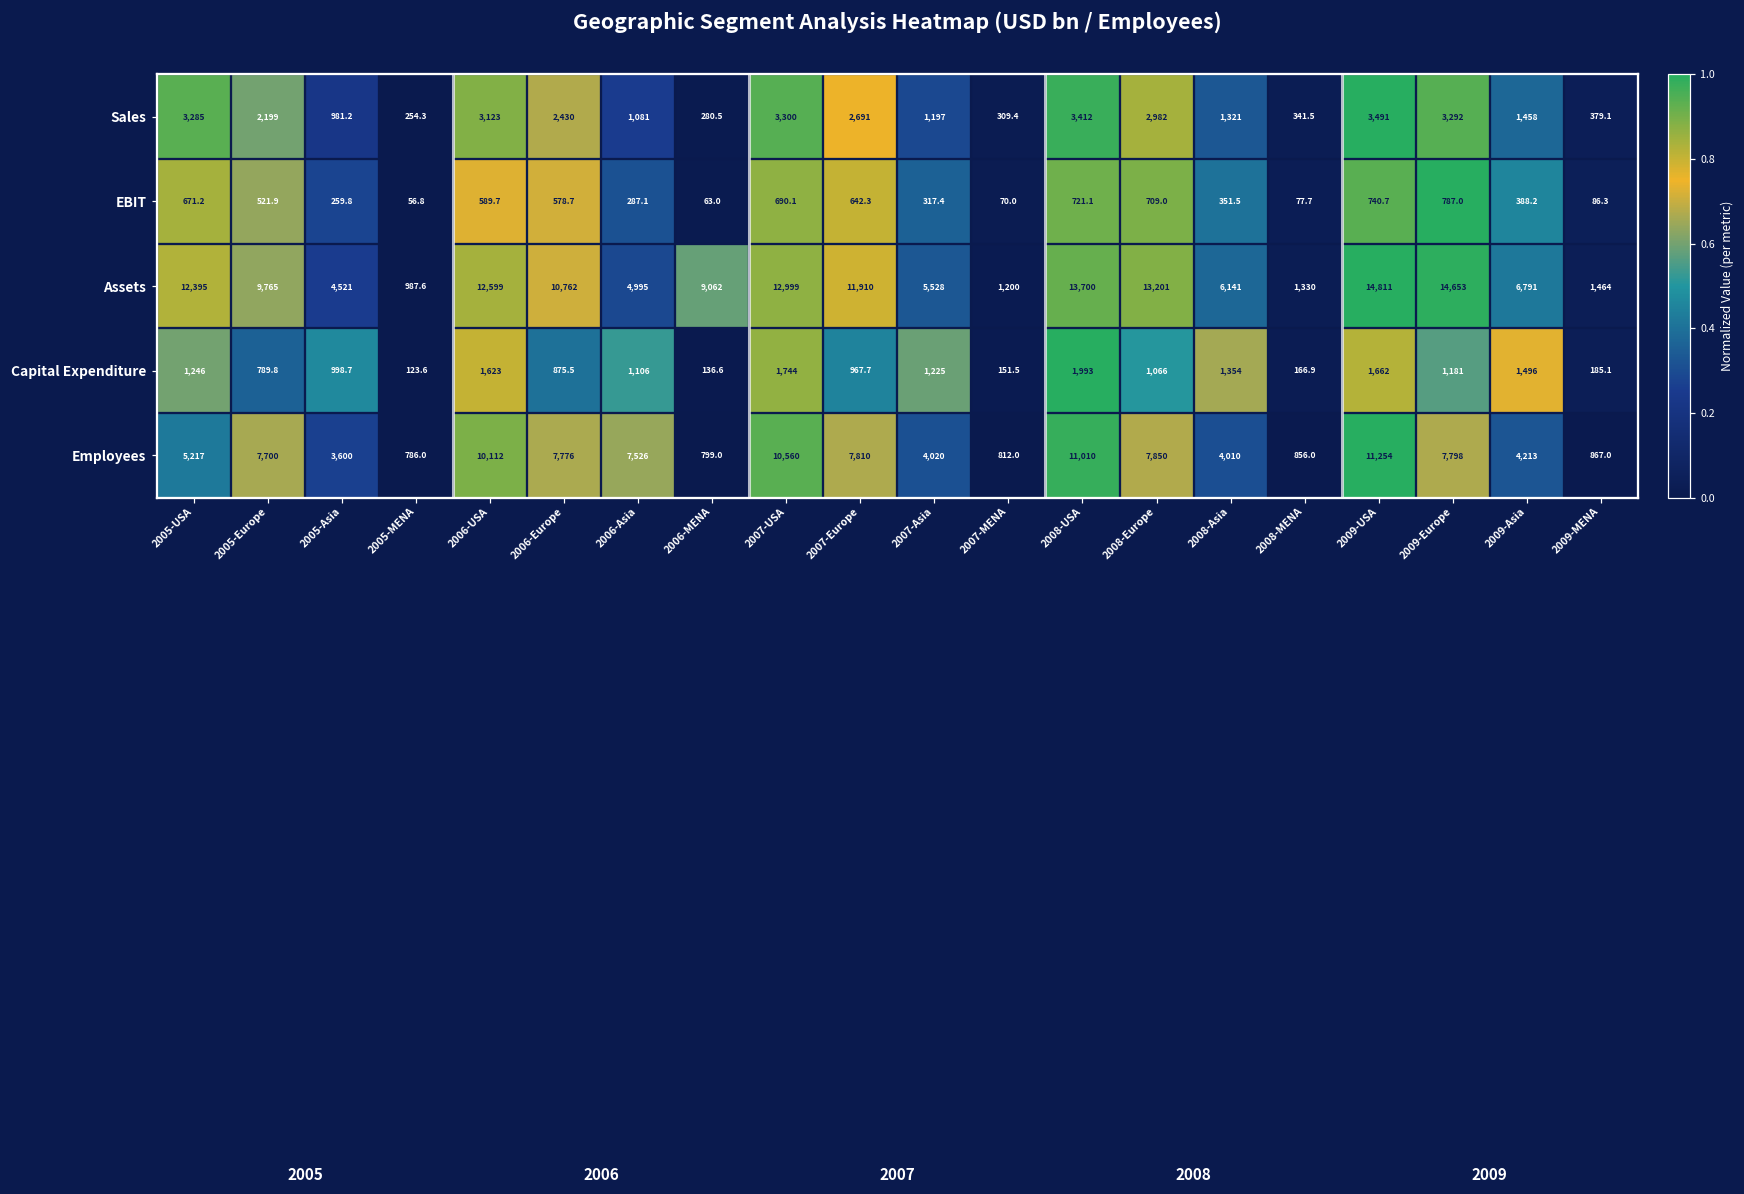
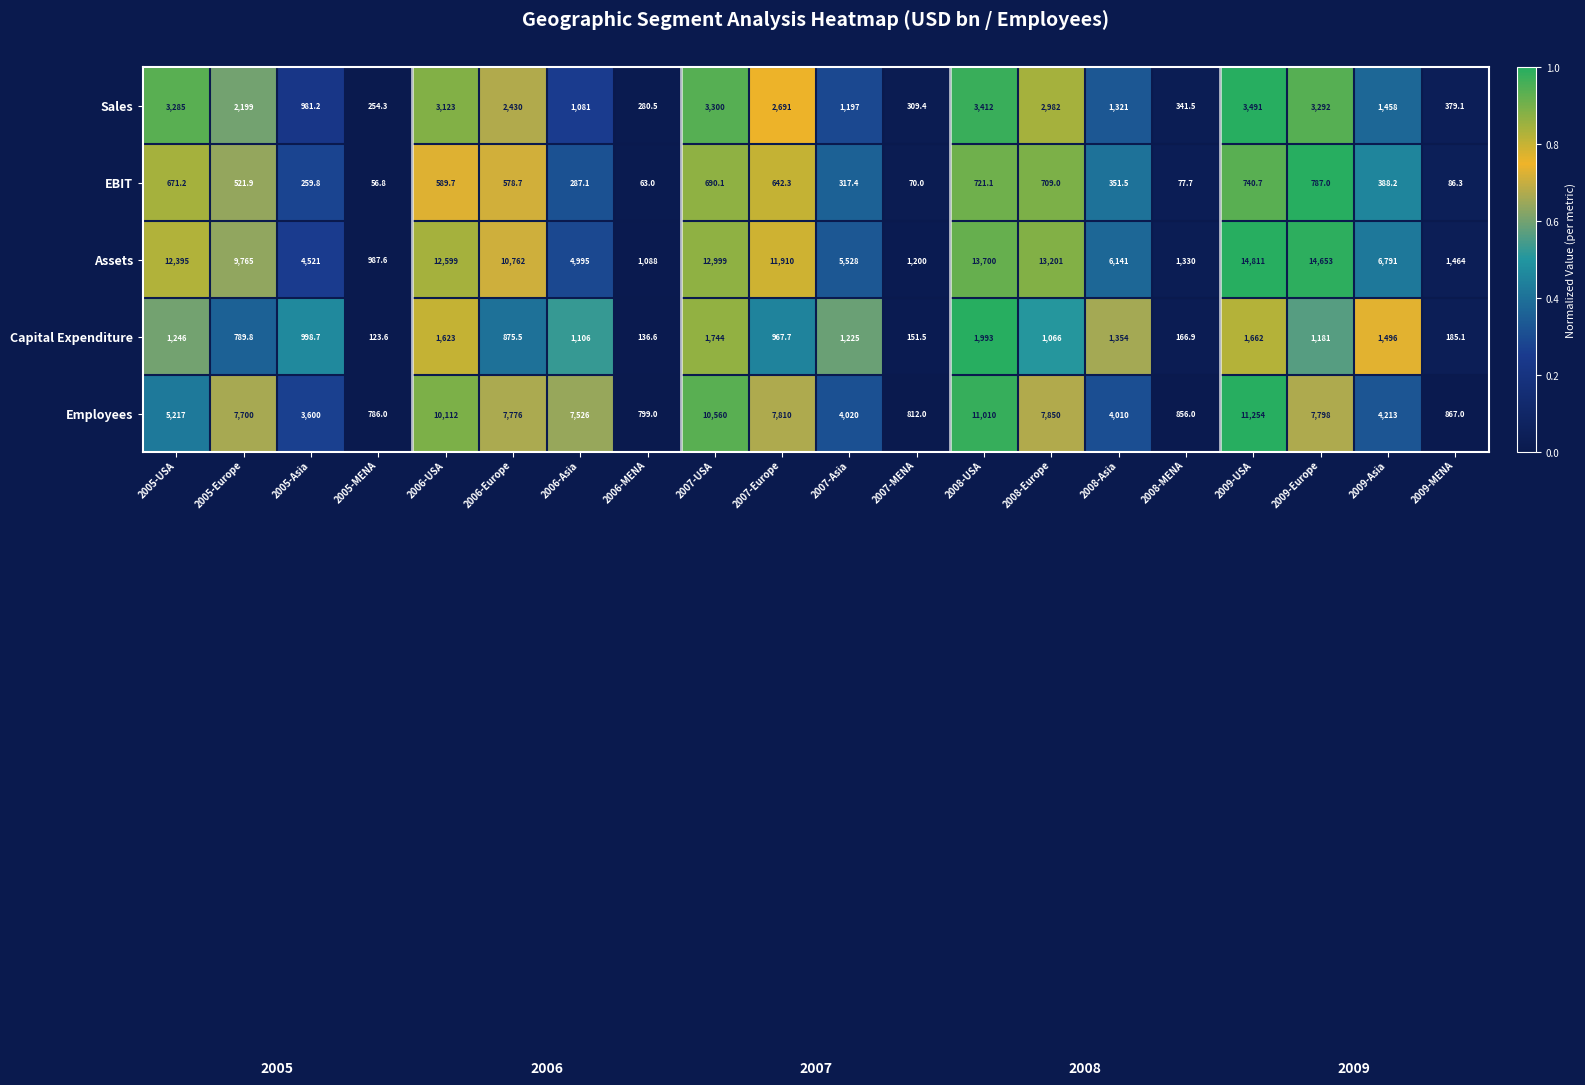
  {
    "Sales": {
      "2005-USA": "3,285",
      "2005-Europe": "2,199",
      "2005-Asia": "981.2",
      "2005-MENA": "254.3",
      "2006-USA": "3,123",
      "2006-Europe": "2,430",
      "2006-Asia": "1,081",
      "2006-MENA": "280.5",
      "2007-USA": "3,300",
      "2007-Europe": "2,691",
      "2007-Asia": "1,197",
      "2007-MENA": "309.4",
      "2008-USA": "3,412",
      "2008-Europe": "2,982",
      "2008-Asia": "1,321",
      "2008-MENA": "341.5",
      "2009-USA": "3,491",
      "2009-Europe": "3,292",
      "2009-Asia": "1,458",
      "2009-MENA": "379.1"
    },
    "EBIT": {
      "2005-USA": "671.2",
      "2005-Europe": "521.9",
      "2005-Asia": "259.8",
      "2005-MENA": "56.8",
      "2006-USA": "589.7",
      "2006-Europe": "578.7",
      "2006-Asia": "287.1",
      "2006-MENA": "63.0",
      "2007-USA": "690.1",
      "2007-Europe": "642.3",
      "2007-Asia": "317.4",
      "2007-MENA": "70.0",
      "2008-USA": "721.1",
      "2008-Europe": "709.0",
      "2008-Asia": "351.5",
      "2008-MENA": "77.7",
      "2009-USA": "740.7",
      "2009-Europe": "787.0",
      "2009-Asia": "388.2",
      "2009-MENA": "86.3"
    },
    "Assets": {
      "2005-USA": "12,395",
      "2005-Europe": "9,765",
      "2005-Asia": "4,521",
      "2005-MENA": "987.6",
      "2006-USA": "12,599",
      "2006-Europe": "10,762",
      "2006-Asia": "4,995",
-     "2006-MENA": "9,062",
+     "2006-MENA": "1,088",
      "2007-USA": "12,999",
      "2007-Europe": "11,910",
      "2007-Asia": "5,528",
      "2007-MENA": "1,200",
      "2008-USA": "13,700",
      "2008-Europe": "13,201",
      "2008-Asia": "6,141",
      "2008-MENA": "1,330",
      "2009-USA": "14,811",
      "2009-Europe": "14,653",
      "2009-Asia": "6,791",
      "2009-MENA": "1,464"
    },
    "Capital Expenditure": {
      "2005-USA": "1,246",
      "2005-Europe": "789.8",
      "2005-Asia": "998.7",
      "2005-MENA": "123.6",
      "2006-USA": "1,623",
      "2006-Europe": "875.5",
      "2006-Asia": "1,106",
      "2006-MENA": "136.6",
      "2007-USA": "1,744",
      "2007-Europe": "967.7",
      "2007-Asia": "1,225",
      "2007-MENA": "151.5",
      "2008-USA": "1,993",
      "2008-Europe": "1,066",
      "2008-Asia": "1,354",
      "2008-MENA": "166.9",
      "2009-USA": "1,662",
      "2009-Europe": "1,181",
      "2009-Asia": "1,496",
      "2009-MENA": "185.1"
    },
    "Employees": {
      "2005-USA": "5,217",
      "2005-Europe": "7,700",
      "2005-Asia": "3,600",
      "2005-MENA": "786.0",
      "2006-USA": "10,112",
      "2006-Europe": "7,776",
      "2006-Asia": "7,526",
      "2006-MENA": "799.0",
      "2007-USA": "10,560",
      "2007-Europe": "7,810",
      "2007-Asia": "4,020",
      "2007-MENA": "812.0",
      "2008-USA": "11,010",
      "2008-Europe": "7,850",
      "2008-Asia": "4,010",
      "2008-MENA": "856.0",
      "2009-USA": "11,254",
      "2009-Europe": "7,798",
      "2009-Asia": "4,213",
      "2009-MENA": "867.0"
    }
  }
